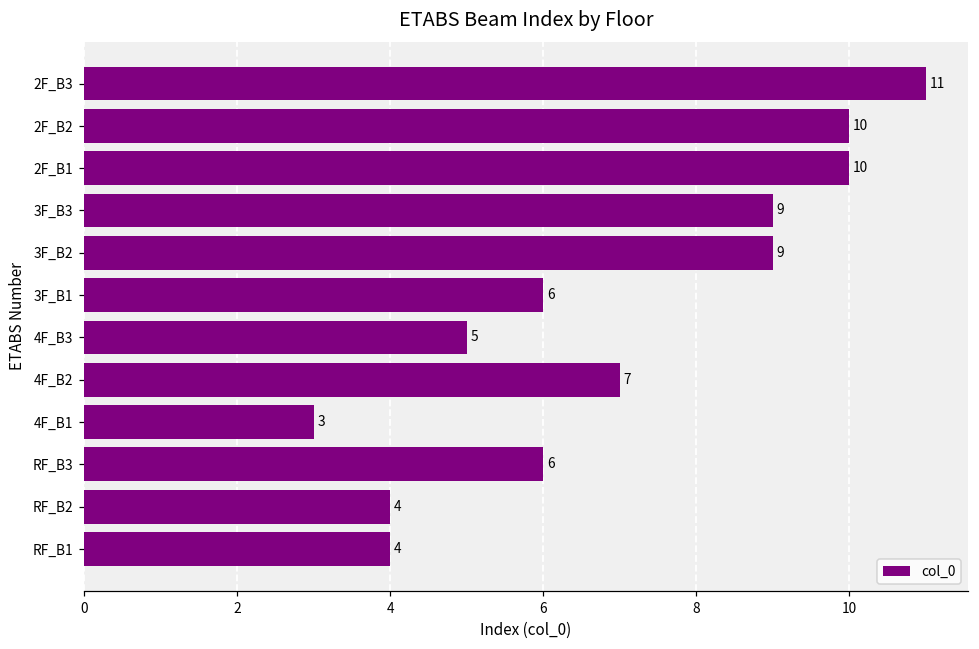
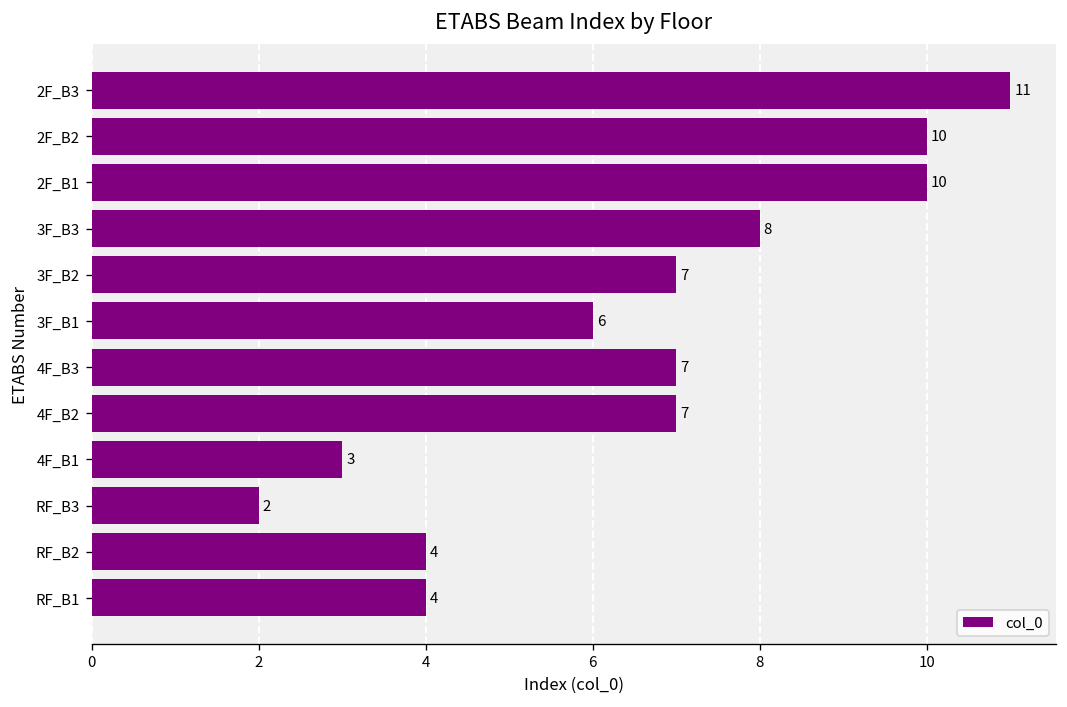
  {
    "2F_B3": 11,
    "2F_B2": 10,
    "2F_B1": 10,
-   "3F_B3": 9,
-   "3F_B2": 9,
+   "3F_B3": 8,
+   "3F_B2": 7,
    "3F_B1": 6,
-   "4F_B3": 5,
+   "4F_B3": 7,
    "4F_B2": 7,
    "4F_B1": 3,
-   "RF_B3": 6,
+   "RF_B3": 2,
    "RF_B2": 4,
    "RF_B1": 4
  }
